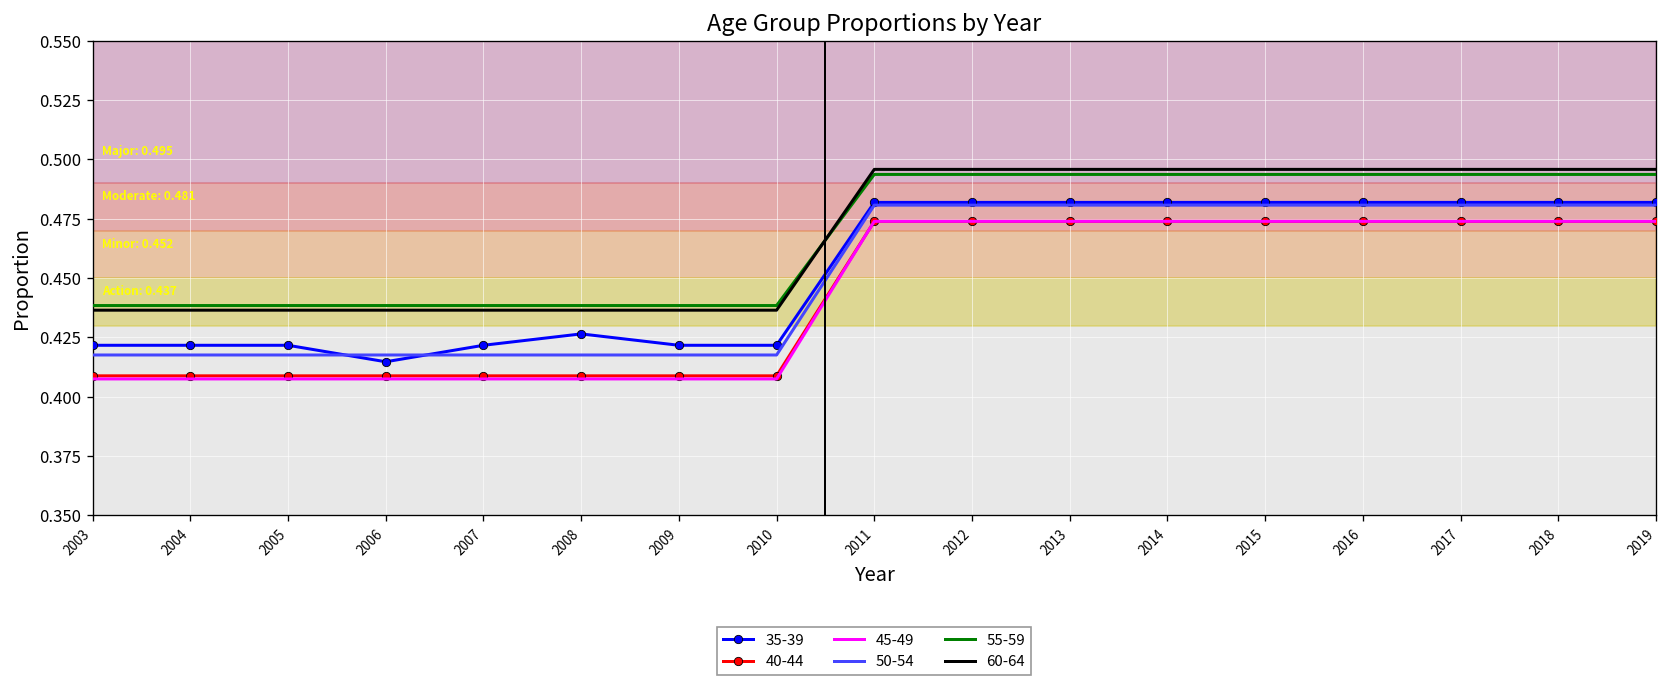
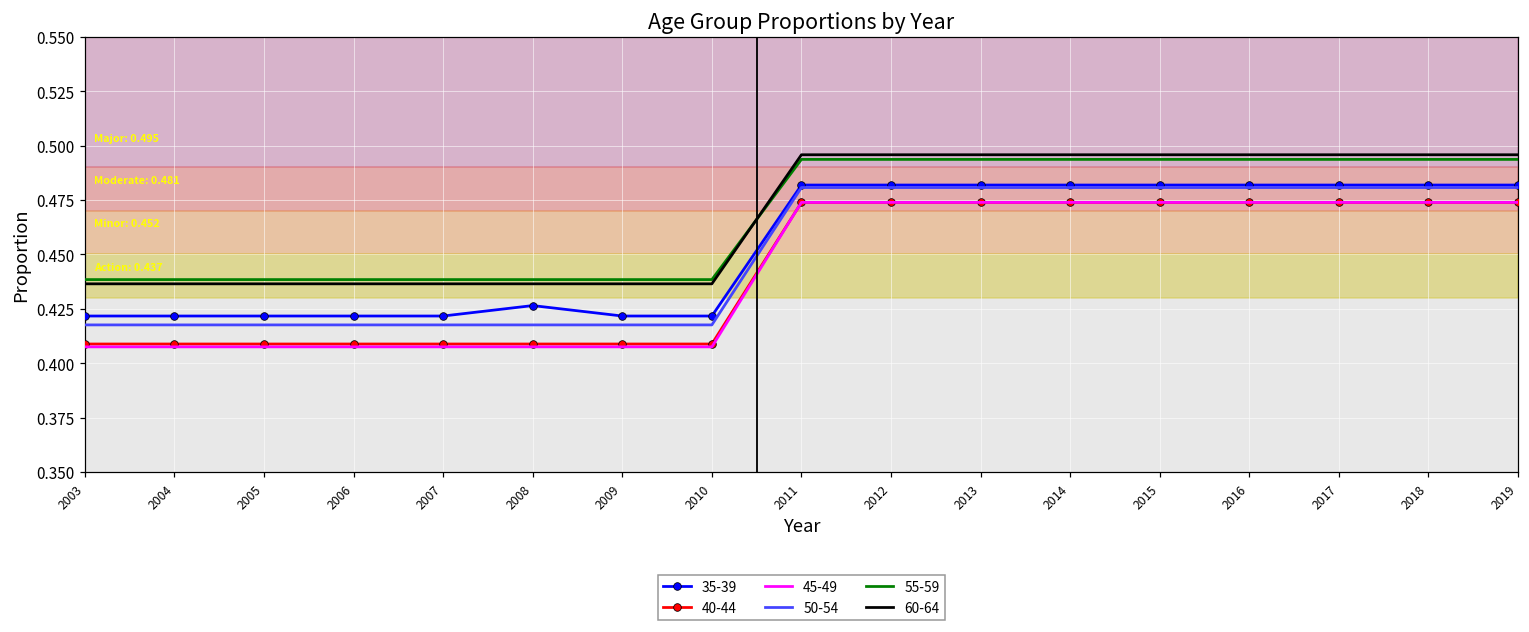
  {
    "35-39": {
      "2003": 0.422,
      "2004": 0.422,
      "2005": 0.422,
-     "2006": 0.415,
+     "2006": 0.422,
      "2007": 0.422,
      "2008": 0.426,
      "2009": 0.422,
      "2010": 0.422
    },
    "40-44": {
      "2003": 0.409,
      "2004": 0.409,
      "2005": 0.409,
      "2006": 0.409,
      "2007": 0.409,
      "2008": 0.409,
      "2009": 0.409,
      "2010": 0.409
    },
    "45-49": {
      "2003": 0.407,
      "2004": 0.407,
      "2005": 0.407,
      "2006": 0.407,
      "2007": 0.407,
      "2008": 0.407,
      "2009": 0.407,
      "2010": 0.407
    },
    "50-54": {
      "2003": 0.418,
      "2004": 0.418,
      "2005": 0.418,
      "2006": 0.418,
      "2007": 0.418,
      "2008": 0.418,
      "2009": 0.418,
      "2010": 0.418
    },
    "55-59": {
      "2004": 0.438,
      "2005": 0.438,
      "2006": 0.438,
      "2007": 0.438,
      "2008": 0.438,
      "2009": 0.438,
      "2010": 0.438,
      "2011": 0.494,
      "2012": 0.494,
      "2013": 0.494,
      "2014": 0.494,
      "2015": 0.494,
      "2016": 0.494,
      "2017": 0.494,
      "2018": 0.494,
      "2019": 0.494
    },
    "60-64": {
      "2003": 0.436,
      "2004": 0.436,
      "2005": 0.436,
      "2006": 0.436,
      "2007": 0.436,
      "2008": 0.436,
      "2009": 0.436,
      "2010": 0.436,
      "2011": 0.496,
      "2012": 0.496,
      "2013": 0.496,
      "2014": 0.496,
      "2015": 0.496,
      "2016": 0.496,
      "2017": 0.496,
      "2018": 0.496,
      "2019": 0.496
    }
  }
